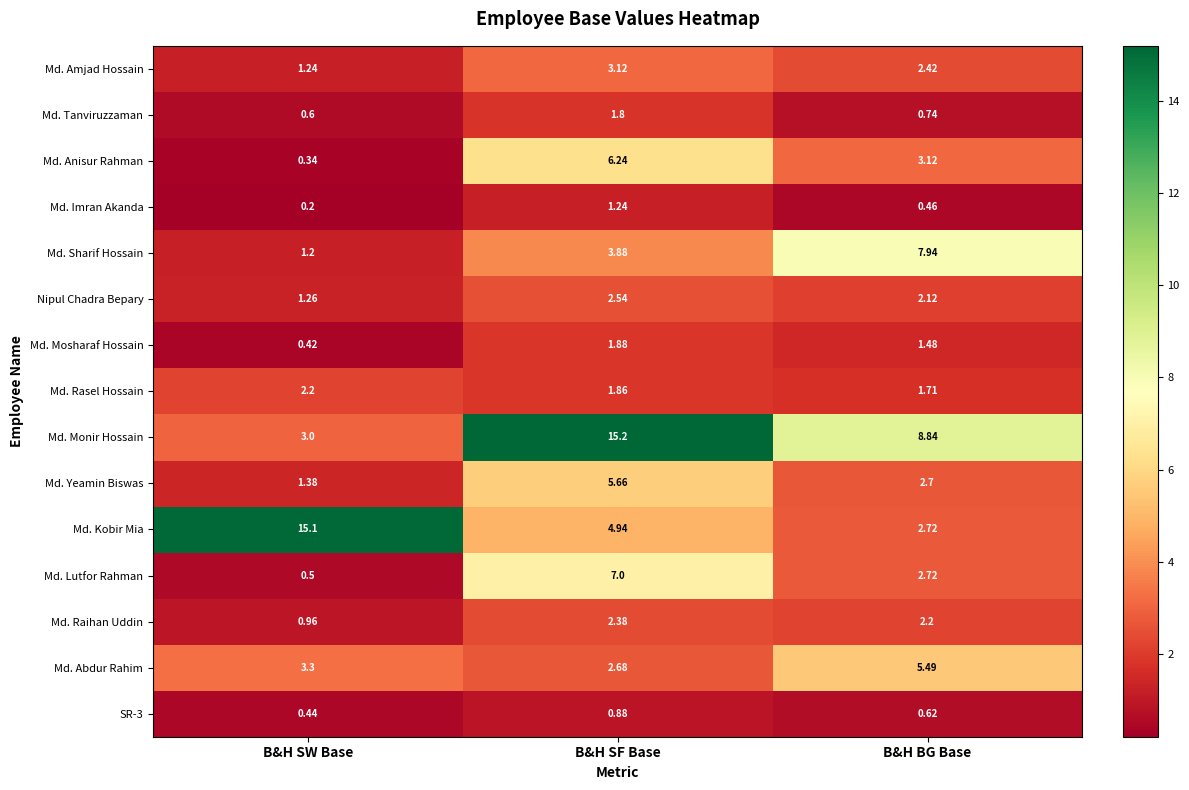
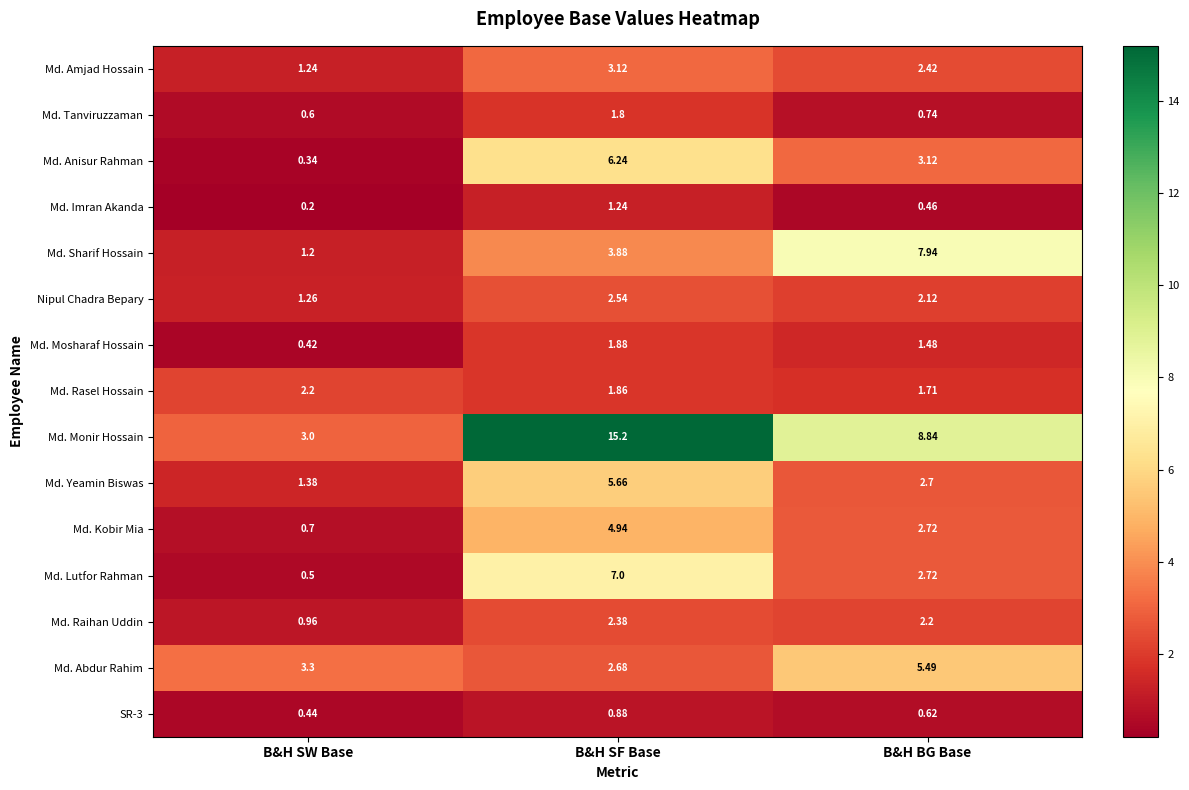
  {
    "Md. Amjad Hossain": {
      "B&H SW Base": 1.24,
      "B&H SF Base": 3.12,
      "B&H BG Base": 2.42
    },
    "Md. Tanviruzzaman": {
      "B&H SW Base": 0.6,
      "B&H SF Base": 1.8,
      "B&H BG Base": 0.74
    },
    "Md. Anisur Rahman": {
      "B&H SW Base": 0.34,
      "B&H SF Base": 6.24,
      "B&H BG Base": 3.12
    },
    "Md. Imran Akanda": {
      "B&H SW Base": 0.2,
      "B&H SF Base": 1.24,
      "B&H BG Base": 0.46
    },
    "Md. Sharif Hossain": {
      "B&H SW Base": 1.2,
      "B&H SF Base": 3.88,
      "B&H BG Base": 7.94
    },
    "Nipul Chadra Bepary": {
      "B&H SW Base": 1.26,
      "B&H SF Base": 2.54,
      "B&H BG Base": 2.12
    },
    "Md. Mosharaf Hossain": {
      "B&H SW Base": 0.42,
      "B&H SF Base": 1.88,
      "B&H BG Base": 1.48
    },
    "Md. Rasel Hossain": {
      "B&H SW Base": 2.2,
      "B&H SF Base": 1.86,
      "B&H BG Base": 1.71
    },
    "Md. Monir Hossain": {
      "B&H SW Base": 3.0,
      "B&H SF Base": 15.2,
      "B&H BG Base": 8.84
    },
    "Md. Yeamin Biswas": {
      "B&H SW Base": 1.38,
      "B&H SF Base": 5.66,
      "B&H BG Base": 2.7
    },
    "Md. Kobir Mia": {
-     "B&H SW Base": 15.1,
+     "B&H SW Base": 0.7,
      "B&H SF Base": 4.94,
      "B&H BG Base": 2.72
    },
    "Md. Lutfor Rahman": {
      "B&H SW Base": 0.5,
      "B&H SF Base": 7.0,
      "B&H BG Base": 2.72
    },
    "Md. Raihan Uddin": {
      "B&H SW Base": 0.96,
      "B&H SF Base": 2.38,
      "B&H BG Base": 2.2
    },
    "Md. Abdur Rahim": {
      "B&H SW Base": 3.3,
      "B&H SF Base": 2.68,
      "B&H BG Base": 5.49
    },
    "SR-3": {
      "B&H SW Base": 0.44,
      "B&H SF Base": 0.88,
      "B&H BG Base": 0.62
    }
  }
